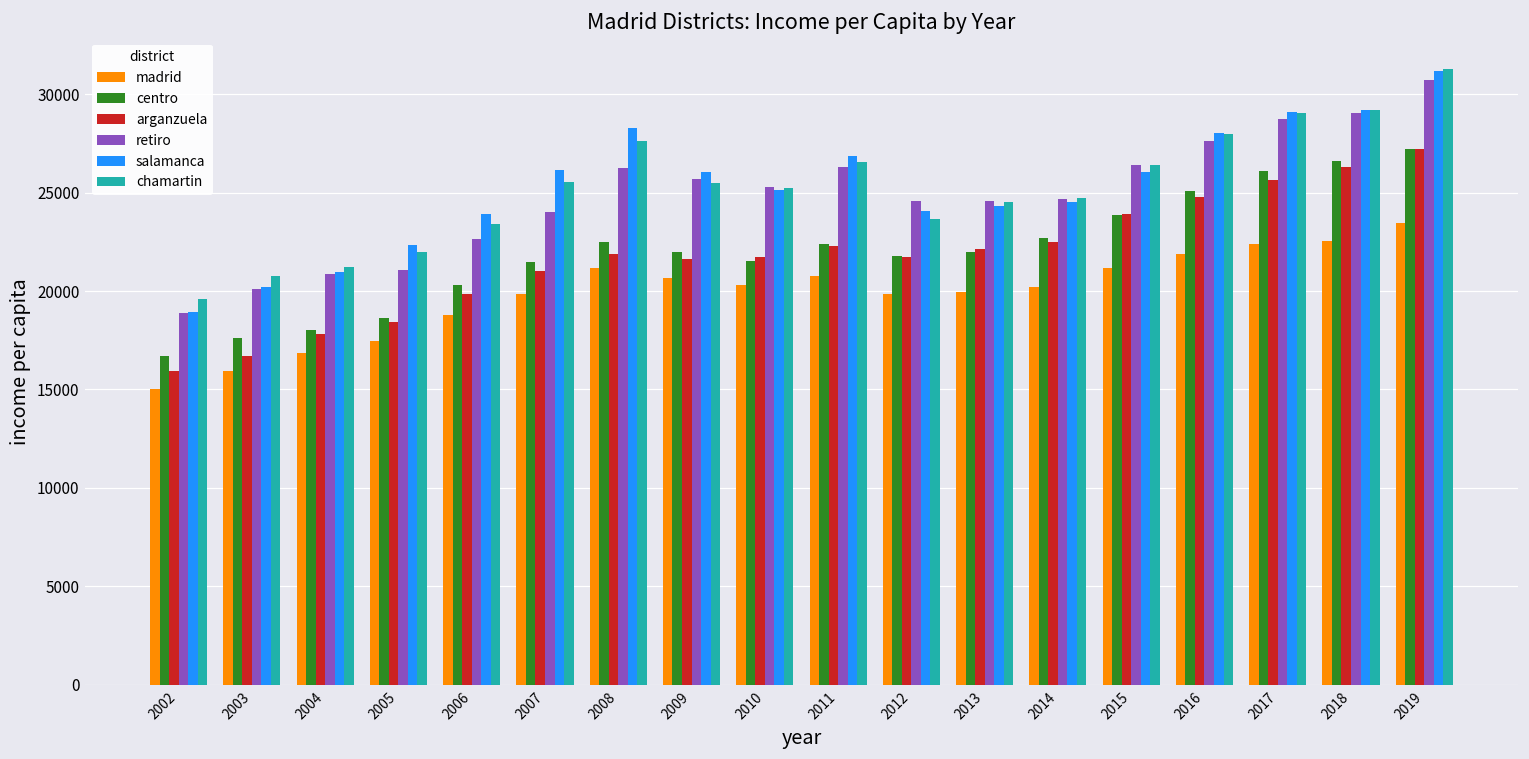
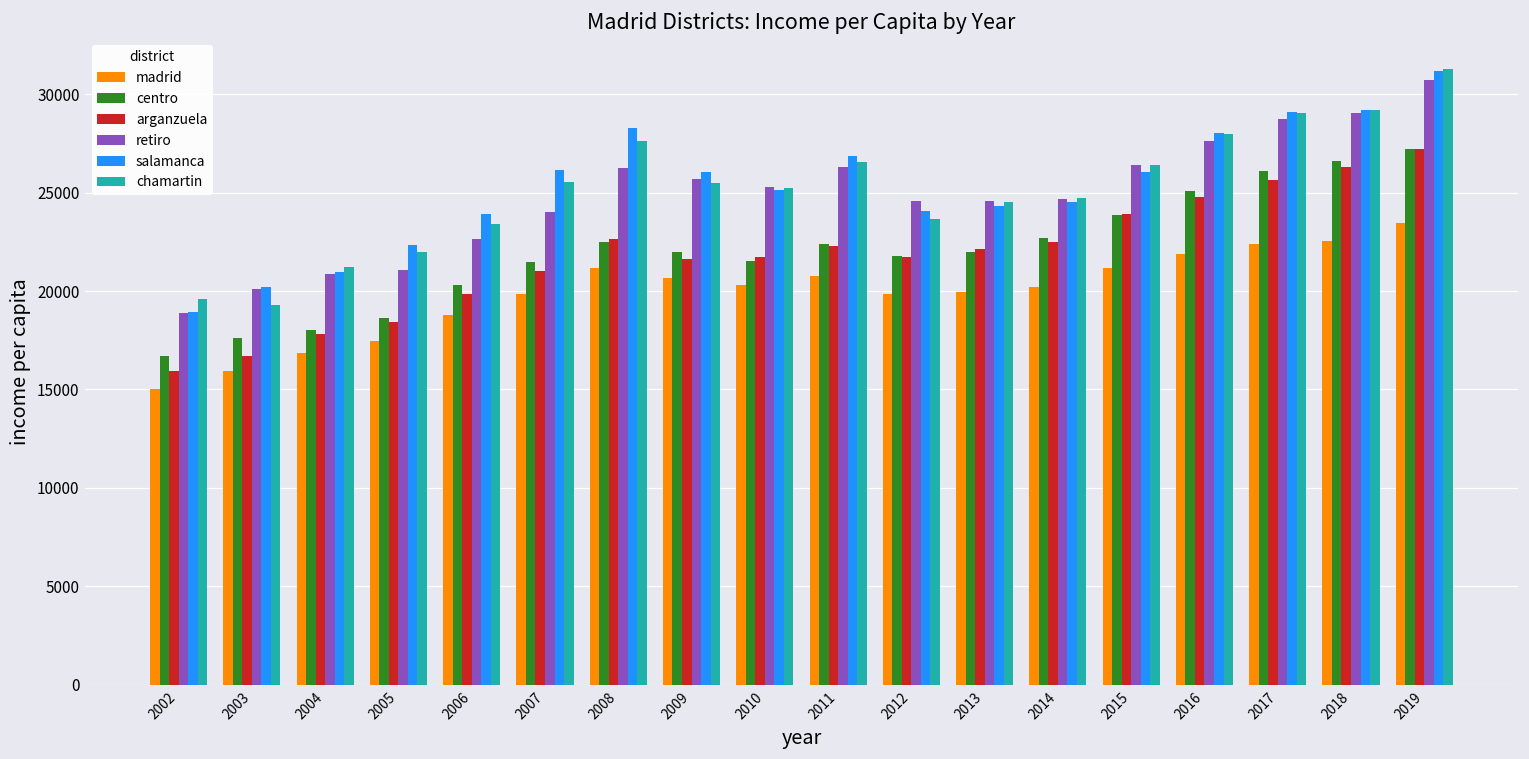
  {
    "madrid": {
      "2002": 15000,
      "2003": 15900,
      "2004": 16800,
      "2005": 17400,
      "2006": 18800,
      "2007": 19800,
      "2008": 21200,
      "2009": 20600,
      "2010": 20300,
      "2011": 20800,
      "2012": 19800,
      "2013": 20000,
      "2014": 20200,
      "2015": 21200,
      "2016": 21900,
      "2017": 22400,
      "2018": 22500,
      "2019": 23500
    },
    "centro": {
      "2002": 16700,
      "2003": 17600,
      "2004": 18000,
      "2005": 18600,
      "2006": 20300,
      "2007": 21500,
      "2008": 22500,
      "2009": 22000,
      "2010": 21500,
      "2011": 22400,
      "2012": 21800,
      "2013": 22000,
      "2014": 22700,
      "2015": 23900,
      "2016": 25100,
      "2017": 26100,
      "2018": 26600,
      "2019": 27200
    },
    "arganzuela": {
      "2002": 16000,
      "2003": 16700,
      "2004": 17800,
      "2005": 18400,
      "2006": 19900,
      "2007": 21000,
-     "2008": 21900,
+     "2008": 22600,
      "2009": 21600,
      "2010": 21700,
      "2011": 22300,
      "2012": 21700,
      "2013": 22100,
      "2014": 22500,
      "2015": 23900,
      "2016": 24800,
      "2017": 25600,
      "2018": 26300,
      "2019": 27200
    },
    "retiro": {
      "2002": 18900,
      "2003": 20100,
      "2004": 20900,
      "2005": 21100,
      "2006": 22600,
      "2007": 24000,
      "2008": 26300,
      "2009": 25700,
      "2010": 25300,
      "2011": 26300,
      "2012": 24600,
      "2013": 24600,
      "2014": 24700,
      "2015": 26400,
      "2016": 27600,
      "2017": 28800,
      "2018": 29000,
      "2019": 30700
    },
    "salamanca": {
      "2002": 18900,
      "2003": 20200,
      "2004": 21000,
      "2005": 22300,
      "2006": 23900,
      "2007": 26200,
      "2008": 28300,
      "2009": 26100,
      "2010": 25100,
      "2011": 26900,
      "2012": 24000,
      "2013": 24300,
      "2014": 24500,
      "2015": 26000,
      "2016": 28000,
      "2017": 29100,
      "2018": 29200,
      "2019": 31200
    },
    "chamartin": {
      "2002": 19600,
-     "2003": 20700,
+     "2003": 19300,
      "2004": 21200,
      "2005": 22000,
      "2006": 23400,
      "2007": 25500,
      "2008": 27600,
      "2009": 25500,
      "2010": 25200,
      "2011": 26600,
      "2012": 23700,
      "2013": 24500,
      "2014": 24700,
      "2015": 26400,
      "2016": 28000,
      "2017": 29100,
      "2018": 29200,
      "2019": 31300
    }
  }
